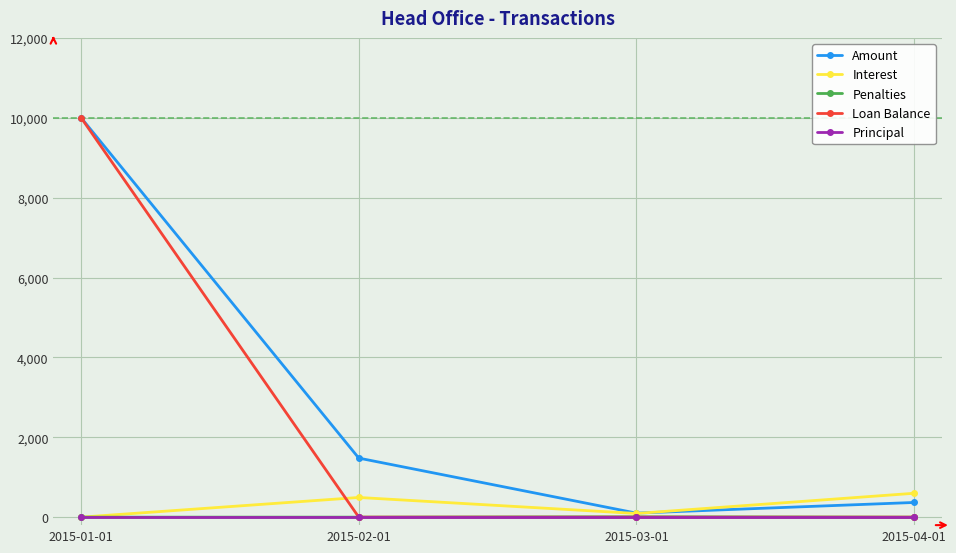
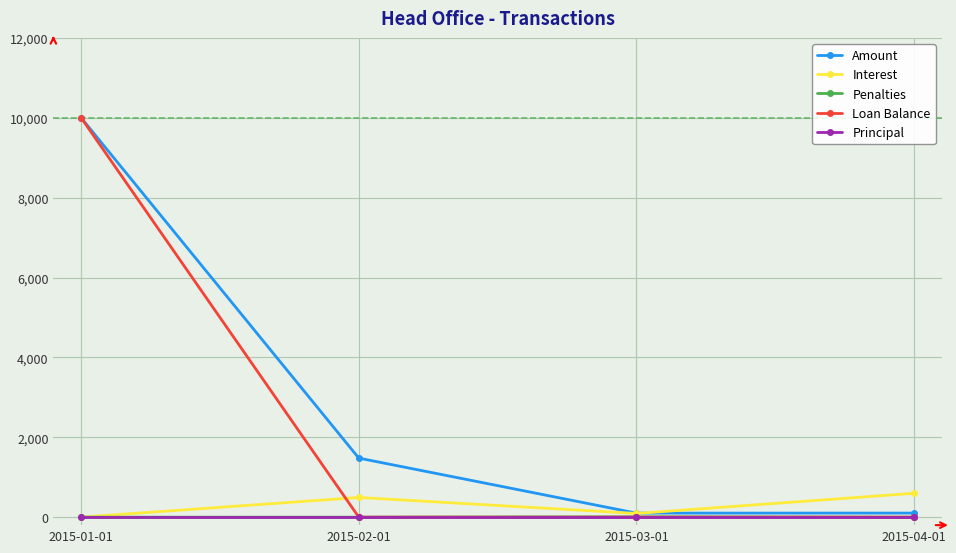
  {
    "Amount": {
      "2015-02-01": "1,500",
-     "2015-04-01": "400"
+     "2015-04-01": "100"
    },
    "Interest": {
      "2015-02-01": "500",
      "2015-04-01": "600"
    }
  }
